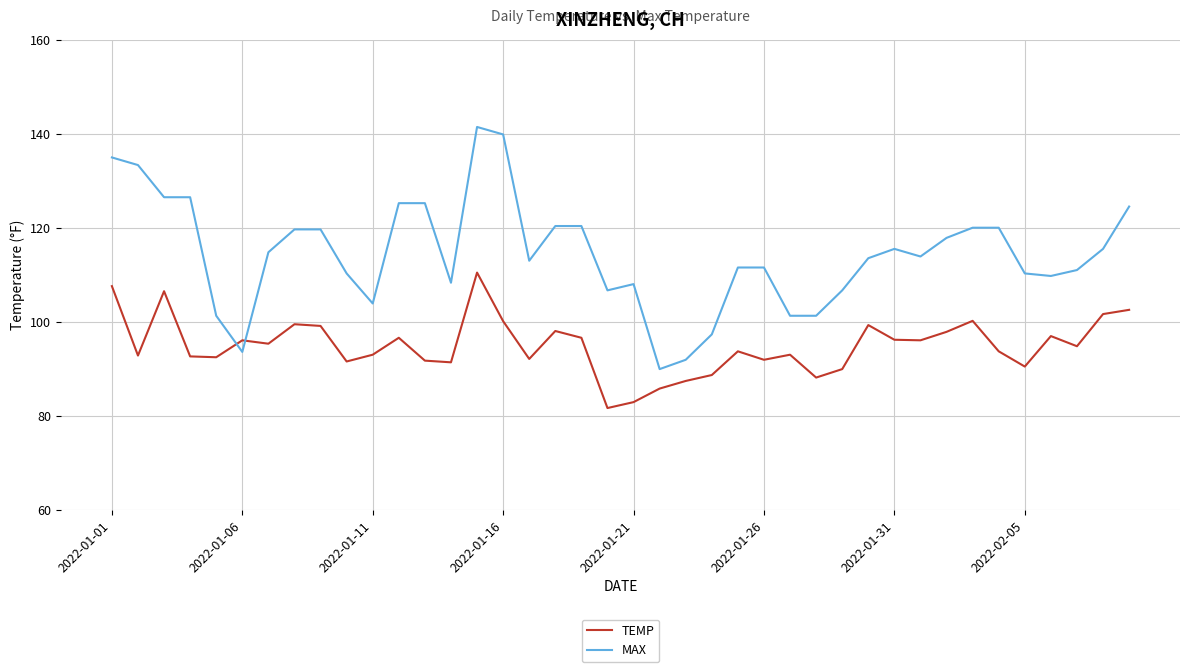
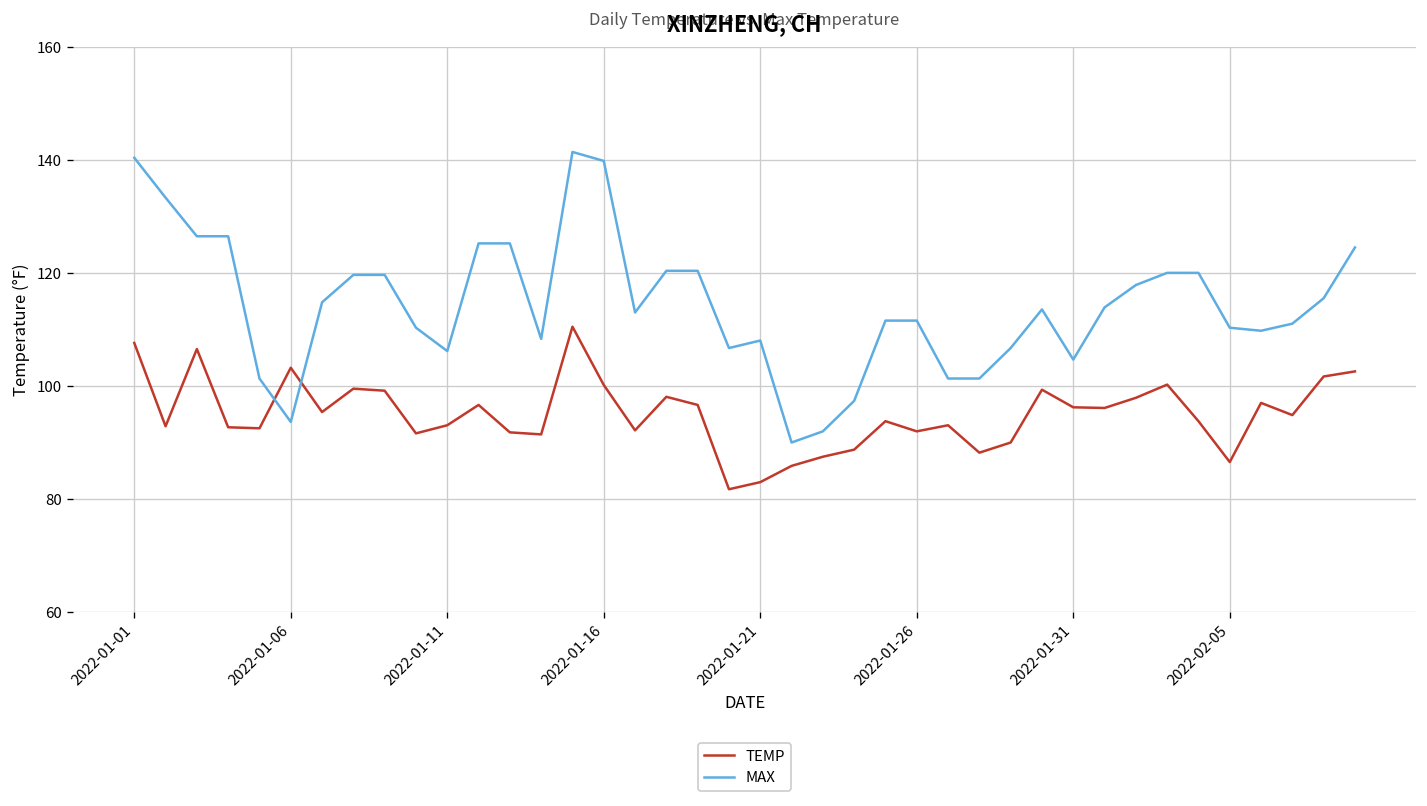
  {
    "TEMP": {
      "2022-01-01": 108,
-     "2022-01-06": 96,
+     "2022-01-06": 103,
      "2022-01-11": 93,
      "2022-01-16": 100,
      "2022-01-21": 83,
      "2022-01-26": 92,
      "2022-01-31": 96,
-     "2022-02-05": 91
+     "2022-02-05": 87
    },
    "MAX": {
-     "2022-01-01": 135,
+     "2022-01-01": 140,
      "2022-01-06": 94,
-     "2022-01-11": 104,
+     "2022-01-11": 106,
      "2022-01-16": 140,
      "2022-01-21": 108,
      "2022-01-26": 112,
-     "2022-01-31": 116,
+     "2022-01-31": 105,
      "2022-02-05": 110
    }
  }
